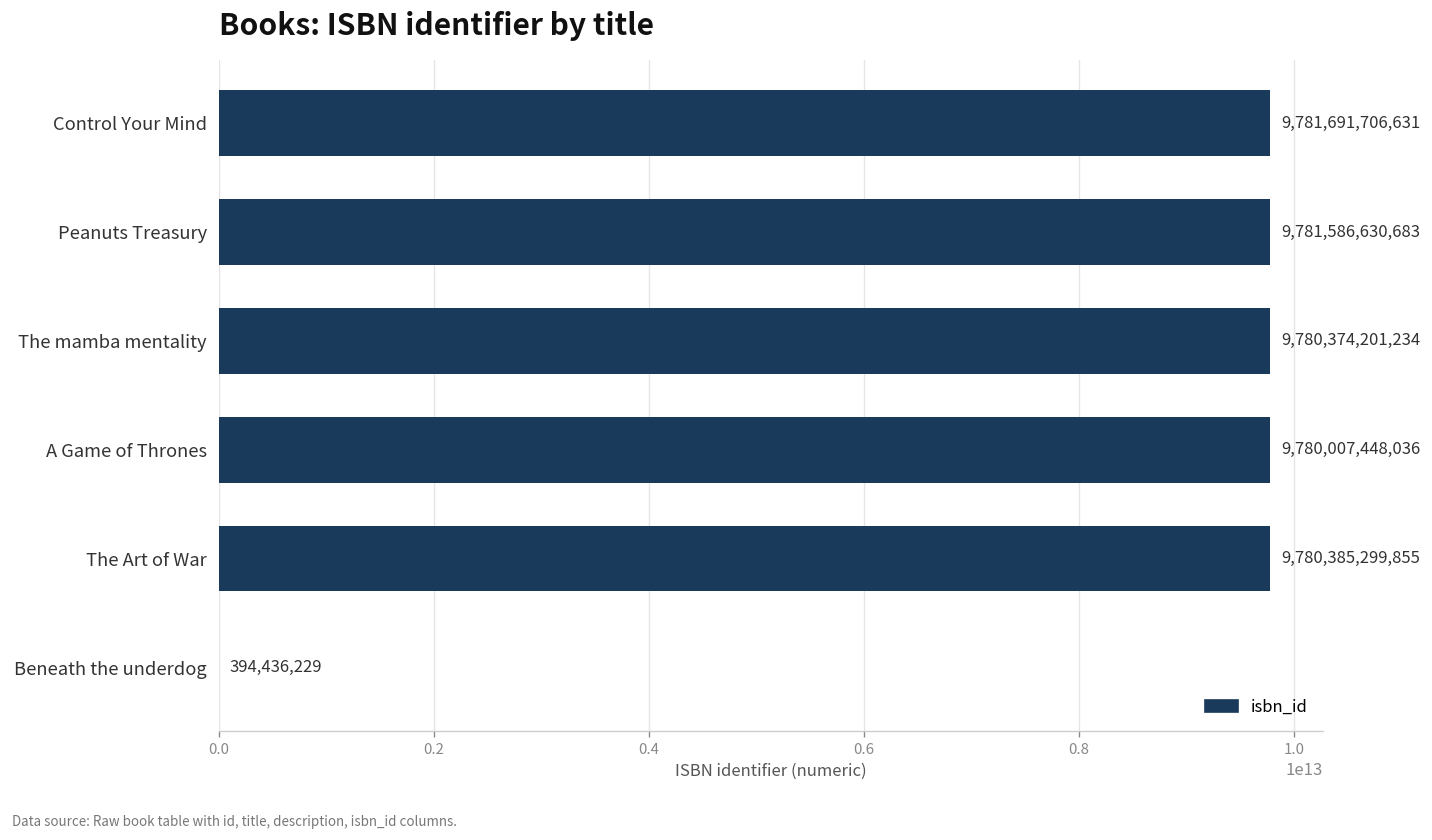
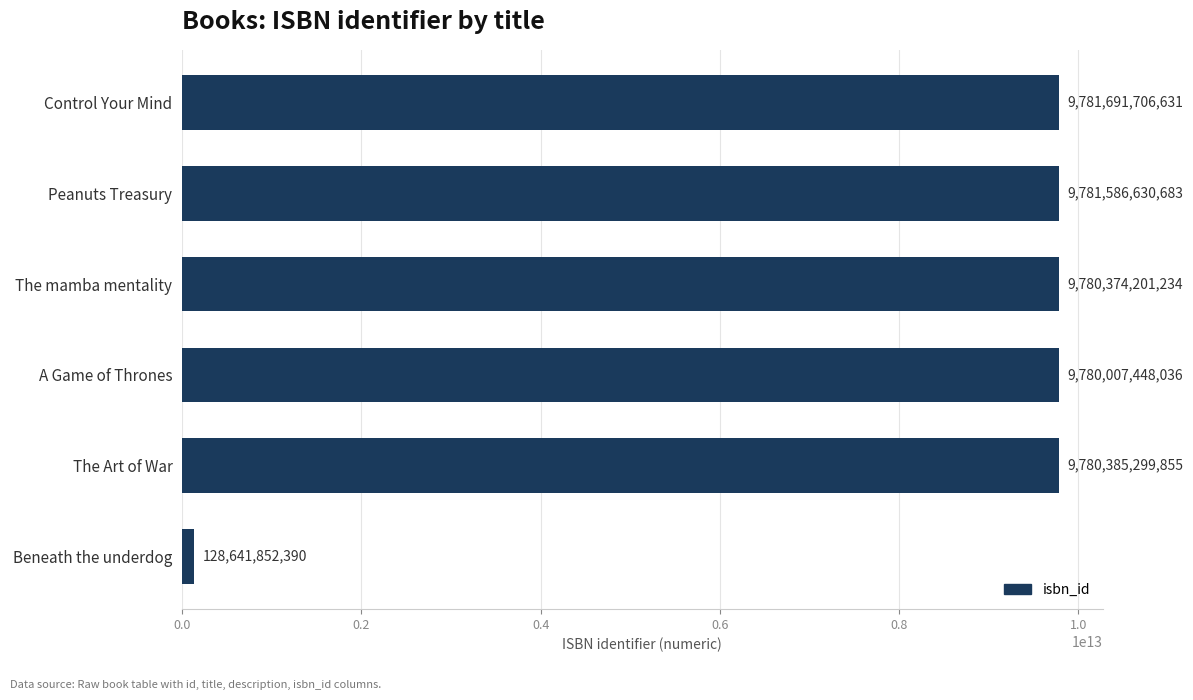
  {
    "Control Your Mind": "9,781,691,706,631",
    "Peanuts Treasury": "9,781,586,630,683",
    "The mamba mentality": "9,780,374,201,234",
    "A Game of Thrones": "9,780,007,448,036",
    "The Art of War": "9,780,385,299,855",
-   "Beneath the underdog": "394,436,229"
+   "Beneath the underdog": "128,641,852,390"
  }
